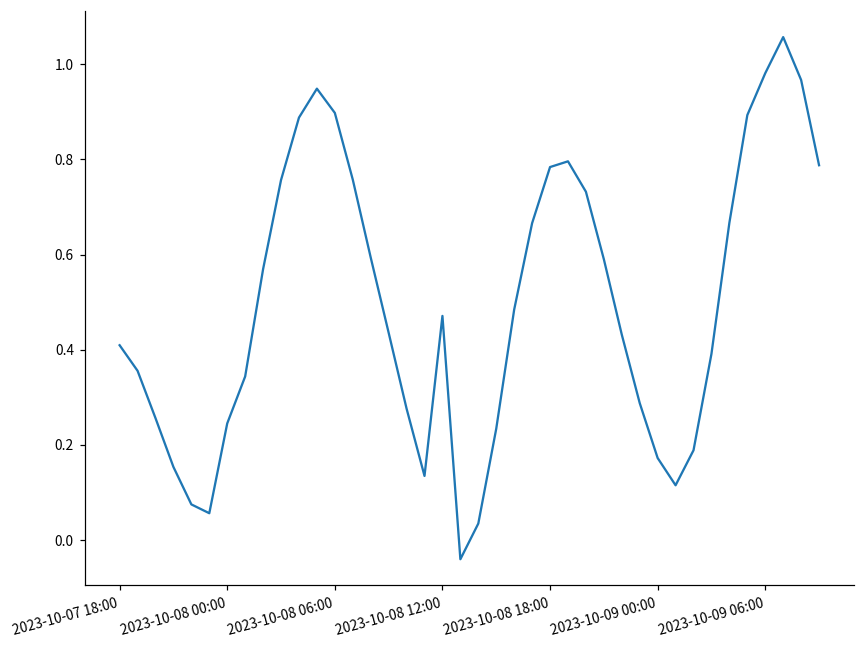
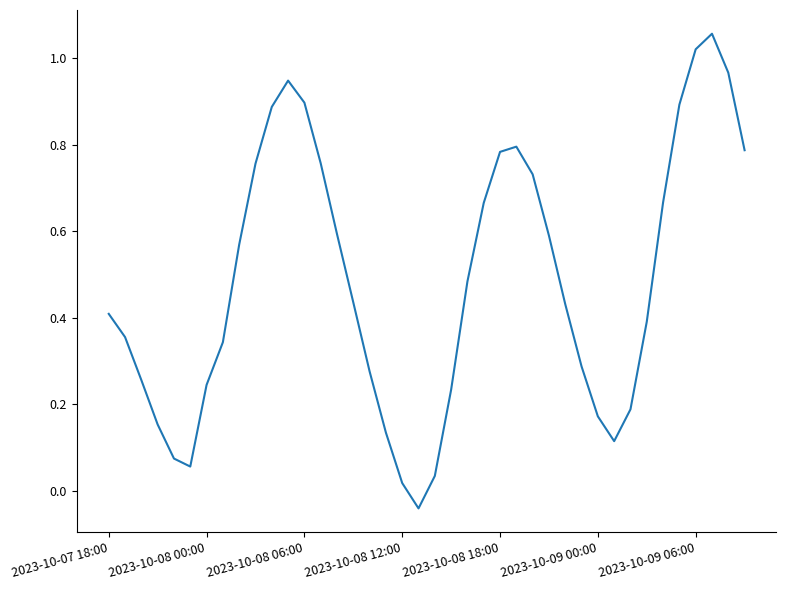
  {
    "2023-10-07 18:00": 0.41,
    "2023-10-08 00:00": 0.25,
    "2023-10-08 06:00": 0.90,
-   "2023-10-08 12:00": 0.47,
+   "2023-10-08 12:00": 0.02,
    "2023-10-08 18:00": 0.78,
    "2023-10-09 00:00": 0.17,
-   "2023-10-09 06:00": 0.98
+   "2023-10-09 06:00": 1.02
  }
